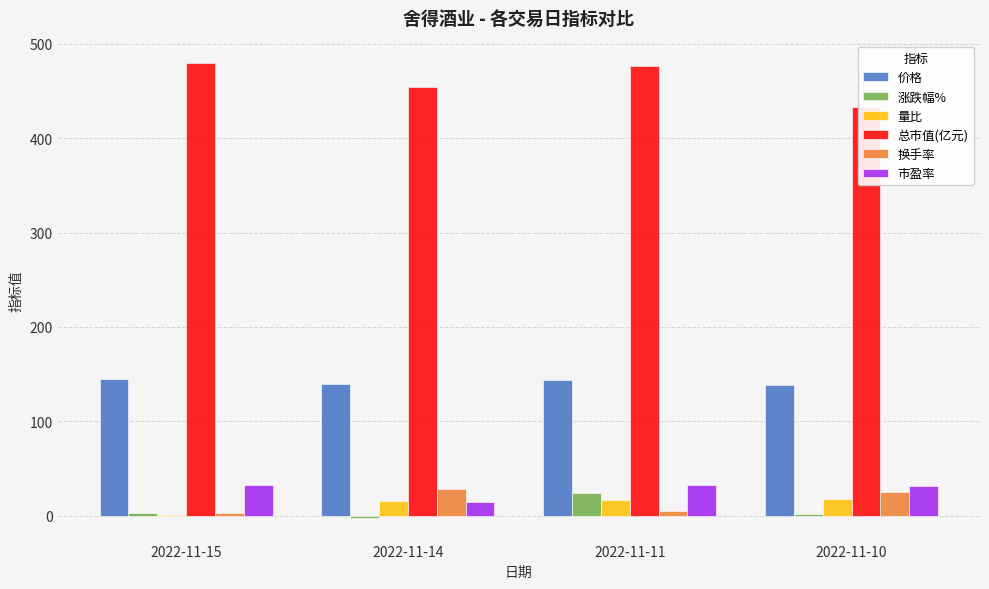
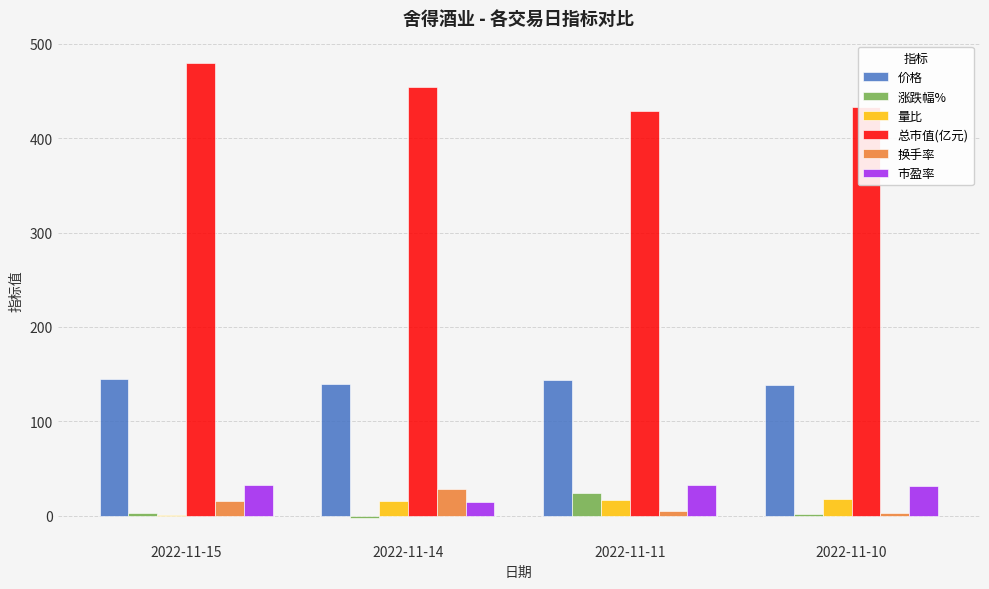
  {
    "价格": {
      "2022-11-15": 140,
      "2022-11-14": 140,
      "2022-11-11": 140,
      "2022-11-10": 140
    },
    "涨跌幅%": {
      "2022-11-15": 0,
      "2022-11-11": 20
    },
    "量比": {
      "2022-11-14": 20,
      "2022-11-11": 20,
      "2022-11-10": 20
    },
    "总市值(亿元)": {
      "2022-11-15": 480,
      "2022-11-14": 450,
-     "2022-11-11": 480
+     "2022-11-11": 430
    },
    "换手率": {
-     "2022-11-15": 0,
+     "2022-11-15": 20,
      "2022-11-14": 30,
      "2022-11-11": 0,
-     "2022-11-10": 30
+     "2022-11-10": 0
    },
    "市盈率": {
      "2022-11-15": 30,
      "2022-11-14": 10,
      "2022-11-11": 30,
      "2022-11-10": 30
    }
  }
